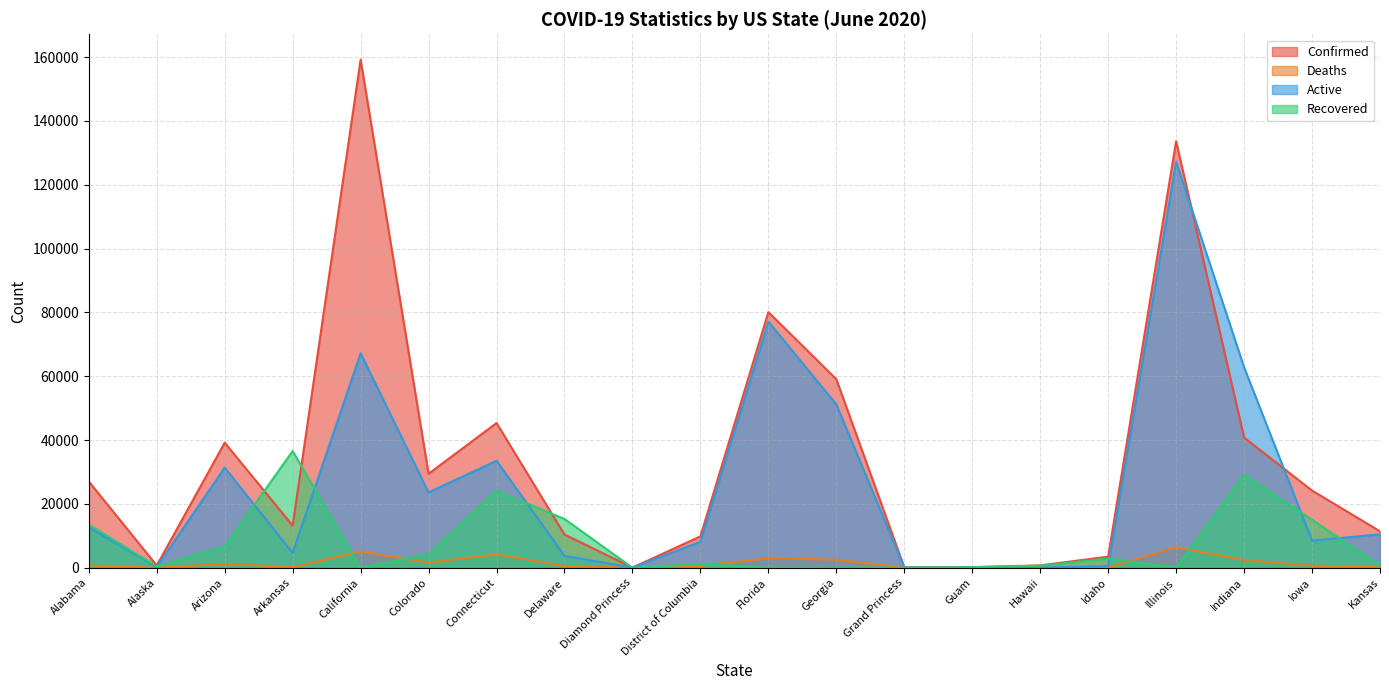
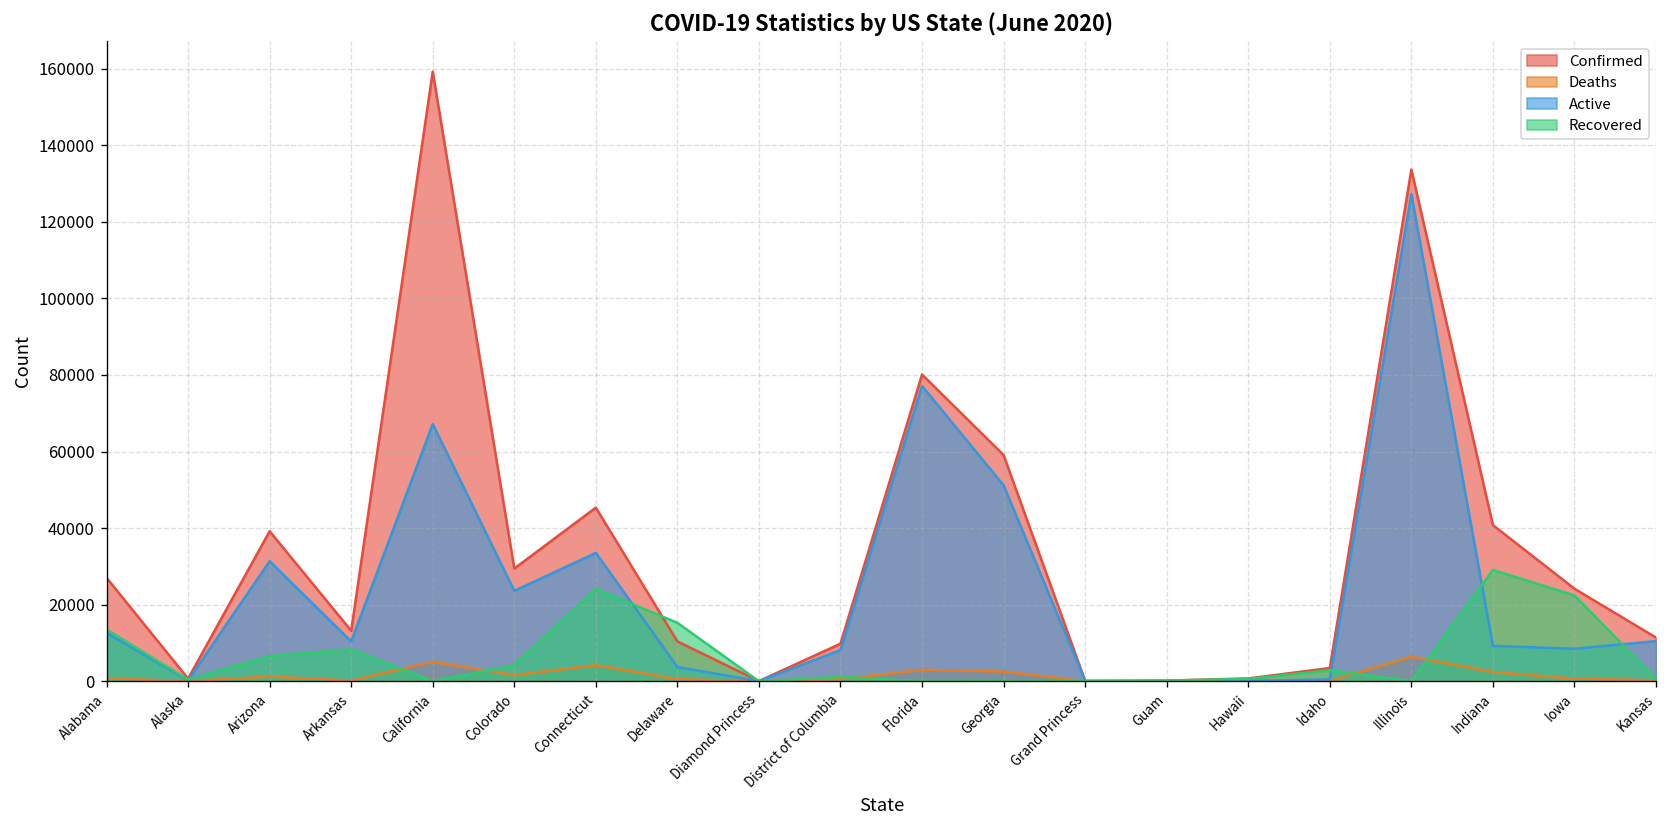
  {
    "Active": {
      "Alabama": 13000,
      "Arizona": 31000,
-     "Arkansas": 5000,
+     "Arkansas": 10000,
      "California": 67000,
      "Colorado": 24000,
      "Connecticut": 34000,
      "Delaware": 4000,
      "District of Columbia": 8000,
      "Florida": 77000,
      "Georgia": 51000,
      "Illinois": 127000,
-     "Indiana": 63000,
+     "Indiana": 9000,
      "Iowa": 8000,
      "Kansas": 10000
    },
    "Recovered": {
      "Alabama": 14000,
      "Arizona": 7000,
-     "Arkansas": 37000,
+     "Arkansas": 8000,
      "California": 0,
      "Colorado": 4000,
      "Connecticut": 24000,
      "Delaware": 15000,
      "Florida": 0,
      "Georgia": 0,
      "Illinois": 0,
      "Indiana": 29000,
-     "Iowa": 15000
+     "Iowa": 22000
    }
  }
